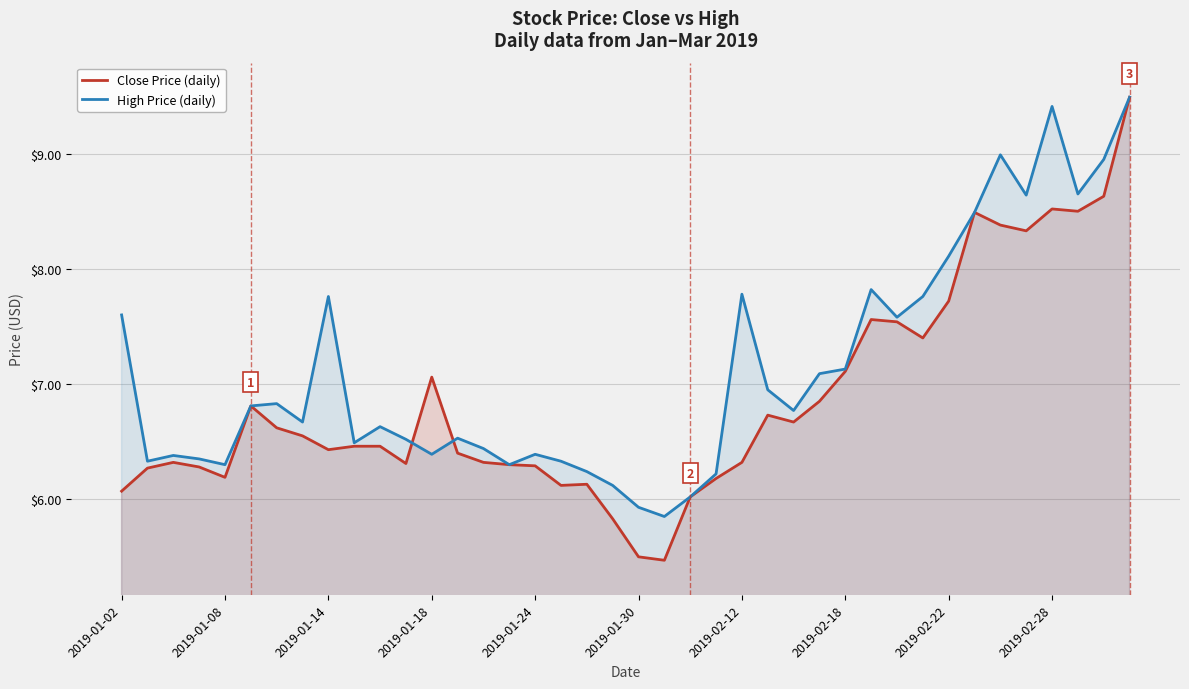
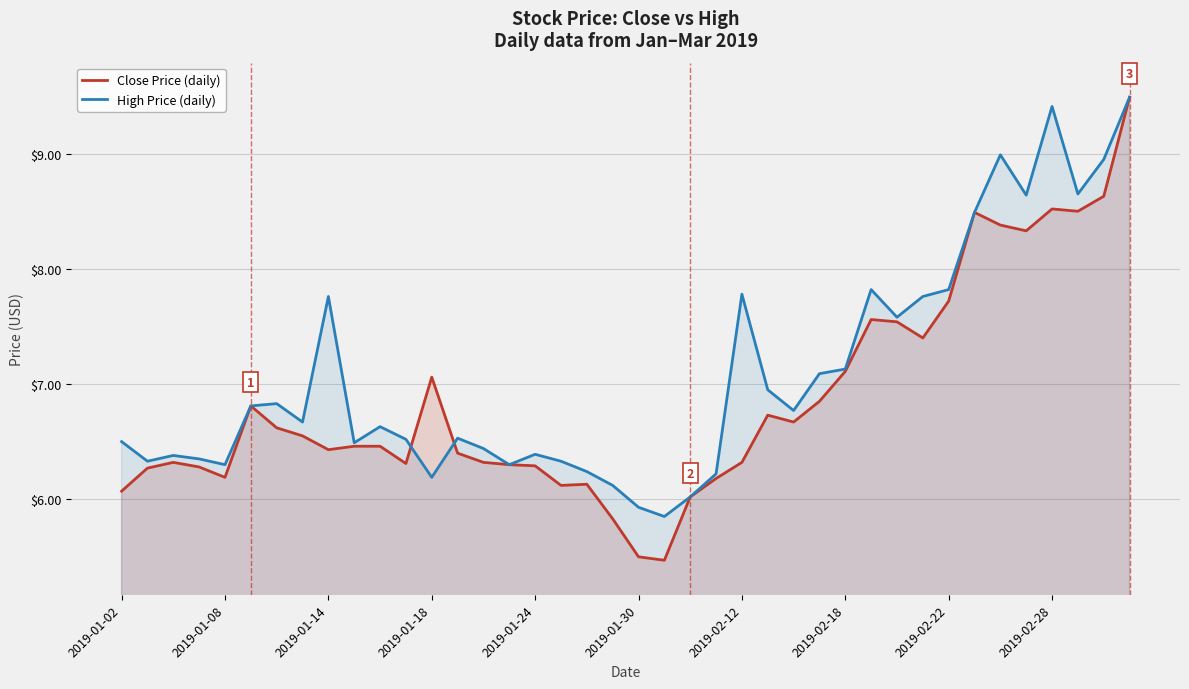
  {
    "Close Price (daily)": {
      "2019-01-02": "$6.07",
      "2019-01-08": "$6.19",
      "2019-01-14": "$6.43",
      "2019-01-18": "$7.06",
      "2019-01-24": "$6.29",
      "2019-01-30": "$5.50",
      "2019-02-12": "$6.32",
      "2019-02-22": "$7.72",
      "2019-02-28": "$8.52"
    },
    "High Price (daily)": {
-     "2019-01-02": "$7.6",
+     "2019-01-02": "$6.5",
      "2019-01-08": "$6.30",
      "2019-01-14": "$7.76",
-     "2019-01-18": "$6.39",
+     "2019-01-18": "$6.19",
      "2019-01-24": "$6.39",
      "2019-01-30": "$5.93",
      "2019-02-12": "$7.78",
-     "2019-02-22": "$8.11",
+     "2019-02-22": "$7.82",
      "2019-02-28": "$9.41"
    }
  }
